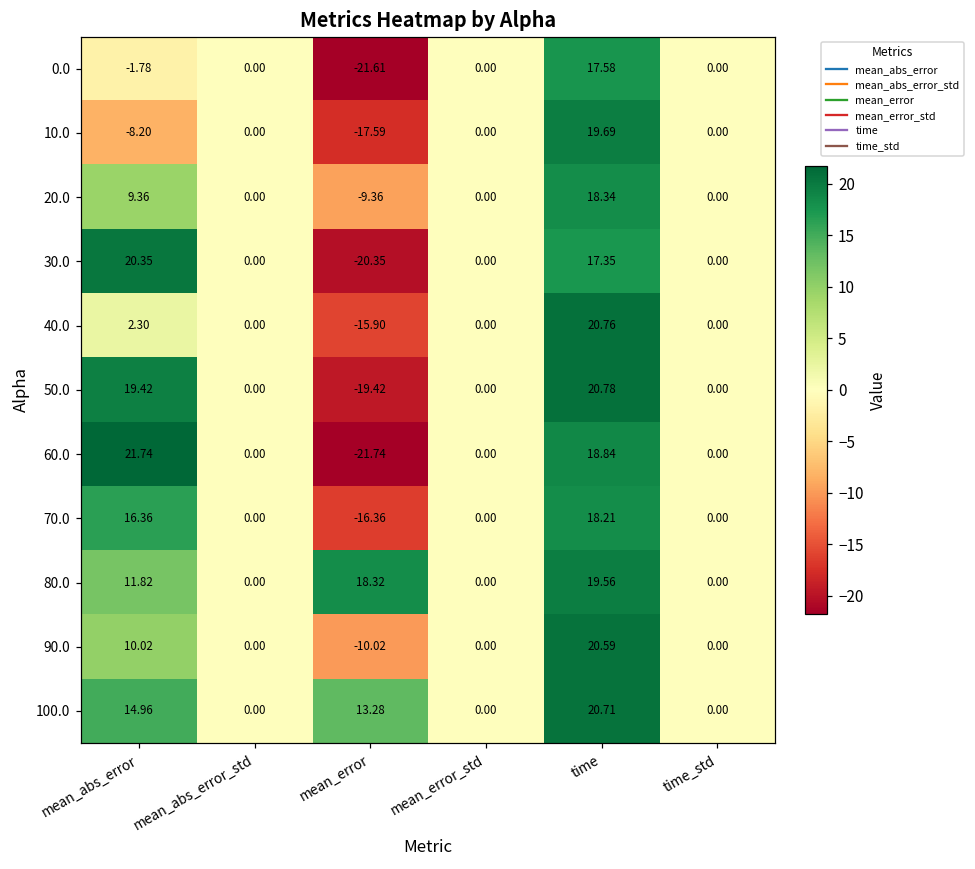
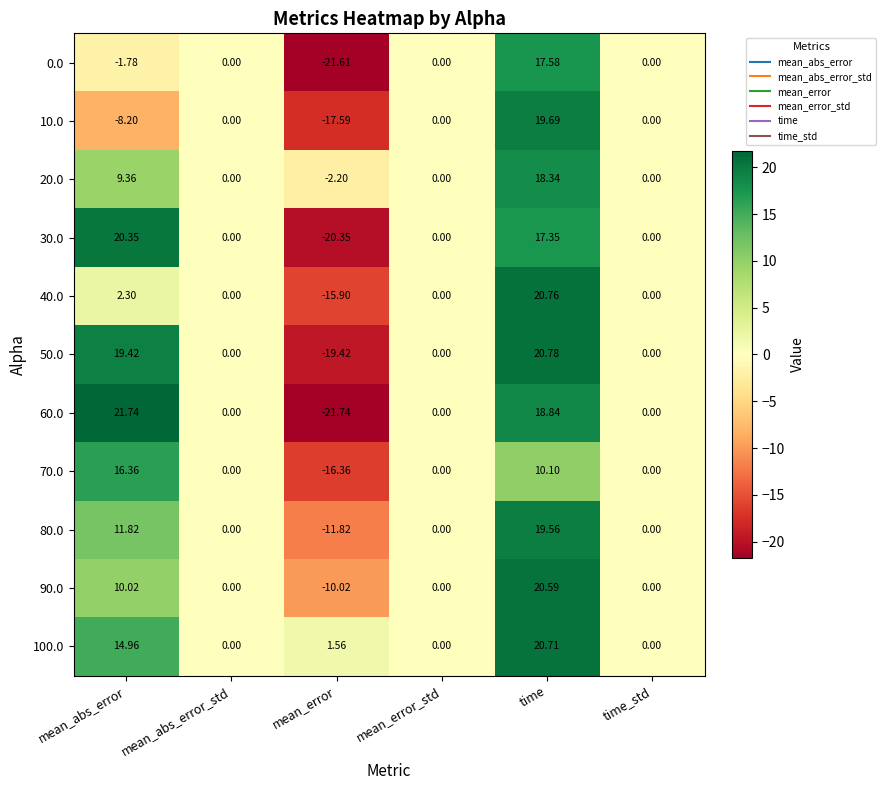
  {
    "0.0": {
      "mean_abs_error": -1.78,
      "mean_abs_error_std": 0.00,
      "mean_error": -21.61,
      "mean_error_std": 0.00,
      "time": 17.58,
      "time_std": 0.00
    },
    "10.0": {
      "mean_abs_error": -8.20,
      "mean_abs_error_std": 0.00,
      "mean_error": -17.59,
      "mean_error_std": 0.00,
      "time": 19.69,
      "time_std": 0.00
    },
    "20.0": {
      "mean_abs_error": 9.36,
      "mean_abs_error_std": 0.00,
-     "mean_error": -9.36,
+     "mean_error": -2.20,
      "mean_error_std": 0.00,
      "time": 18.34,
      "time_std": 0.00
    },
    "30.0": {
      "mean_abs_error": 20.35,
      "mean_abs_error_std": 0.00,
      "mean_error": -20.35,
      "mean_error_std": 0.00,
      "time": 17.35,
      "time_std": 0.00
    },
    "40.0": {
      "mean_abs_error": 2.30,
      "mean_abs_error_std": 0.00,
      "mean_error": -15.90,
      "mean_error_std": 0.00,
      "time": 20.76,
      "time_std": 0.00
    },
    "50.0": {
      "mean_abs_error": 19.42,
      "mean_abs_error_std": 0.00,
      "mean_error": -19.42,
      "mean_error_std": 0.00,
      "time": 20.78,
      "time_std": 0.00
    },
    "60.0": {
      "mean_abs_error": 21.74,
      "mean_abs_error_std": 0.00,
      "mean_error": -21.74,
      "mean_error_std": 0.00,
      "time": 18.84,
      "time_std": 0.00
    },
    "70.0": {
      "mean_abs_error": 16.36,
      "mean_abs_error_std": 0.00,
      "mean_error": -16.36,
      "mean_error_std": 0.00,
-     "time": 18.21,
+     "time": 10.10,
      "time_std": 0.00
    },
    "80.0": {
      "mean_abs_error": 11.82,
      "mean_abs_error_std": 0.00,
-     "mean_error": 18.32,
+     "mean_error": -11.82,
      "mean_error_std": 0.00,
      "time": 19.56,
      "time_std": 0.00
    },
    "90.0": {
      "mean_abs_error": 10.02,
      "mean_abs_error_std": 0.00,
      "mean_error": -10.02,
      "mean_error_std": 0.00,
      "time": 20.59,
      "time_std": 0.00
    },
    "100.0": {
      "mean_abs_error": 14.96,
      "mean_abs_error_std": 0.00,
-     "mean_error": 13.28,
+     "mean_error": 1.56,
      "mean_error_std": 0.00,
      "time": 20.71,
      "time_std": 0.00
    }
  }
